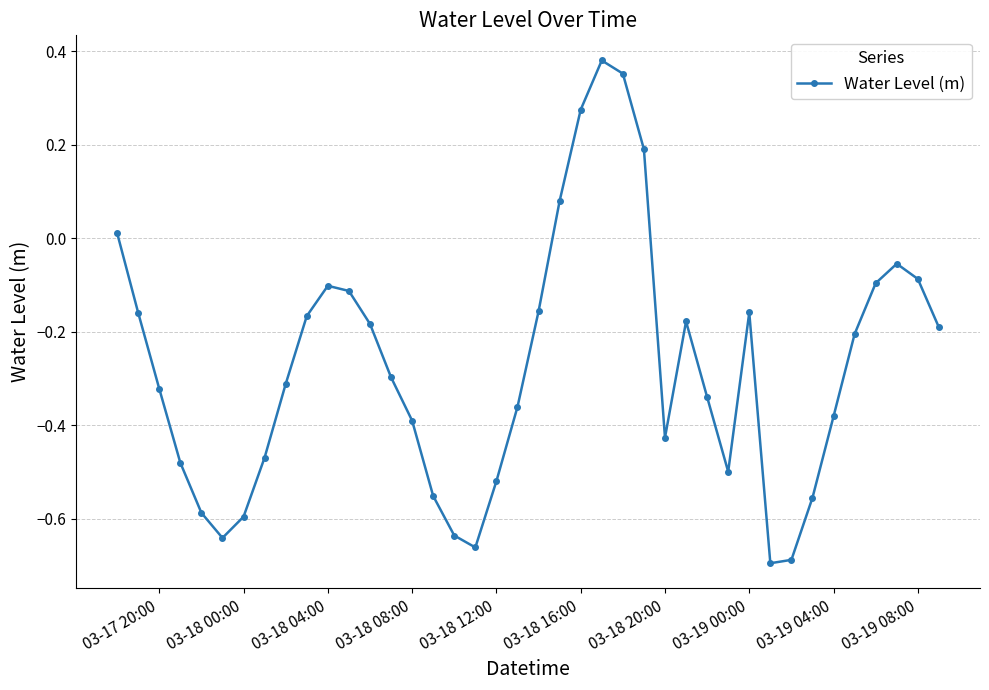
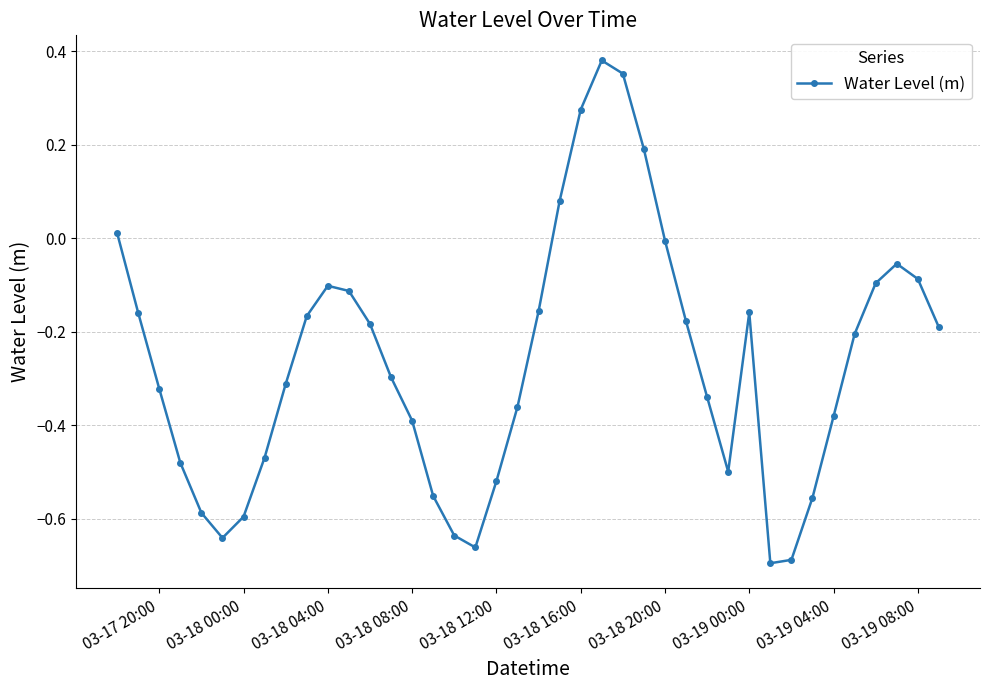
  {
    "03-17 20:00": -0.32,
    "03-18 00:00": -0.60,
    "03-18 04:00": -0.10,
    "03-18 08:00": -0.39,
    "03-18 12:00": -0.52,
    "03-18 16:00": 0.28,
-   "03-18 20:00": -0.43,
+   "03-18 20:00": 0.00,
    "03-19 00:00": -0.16,
    "03-19 04:00": -0.38,
    "03-19 08:00": -0.09
  }
